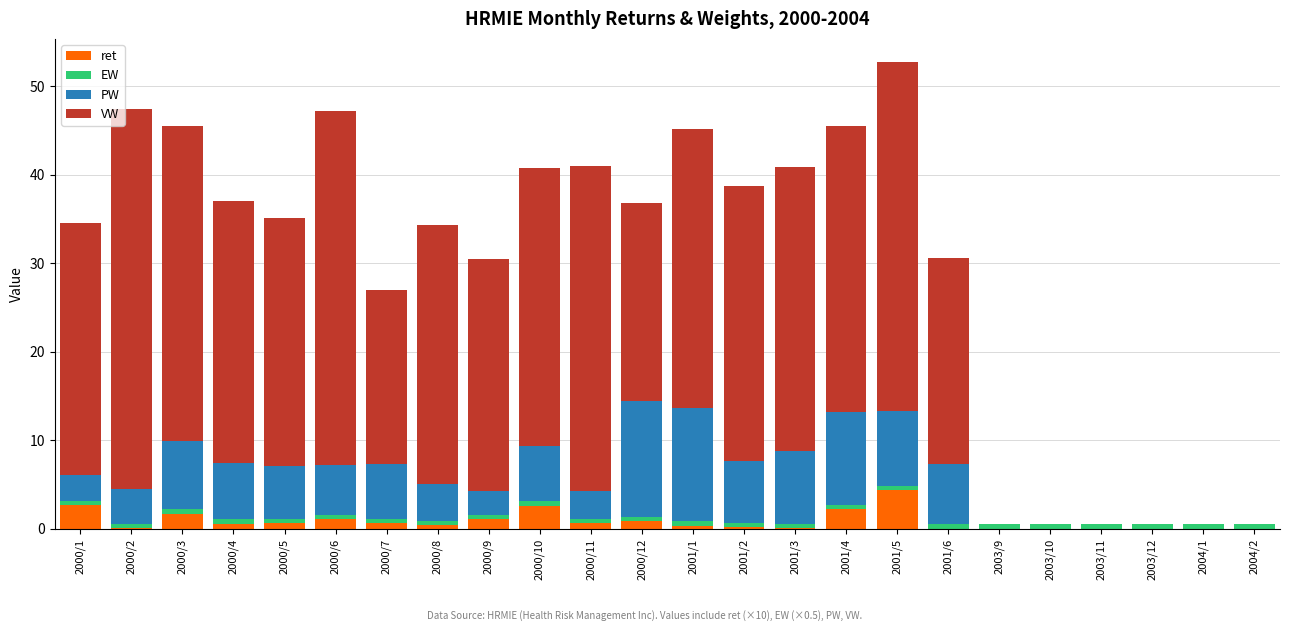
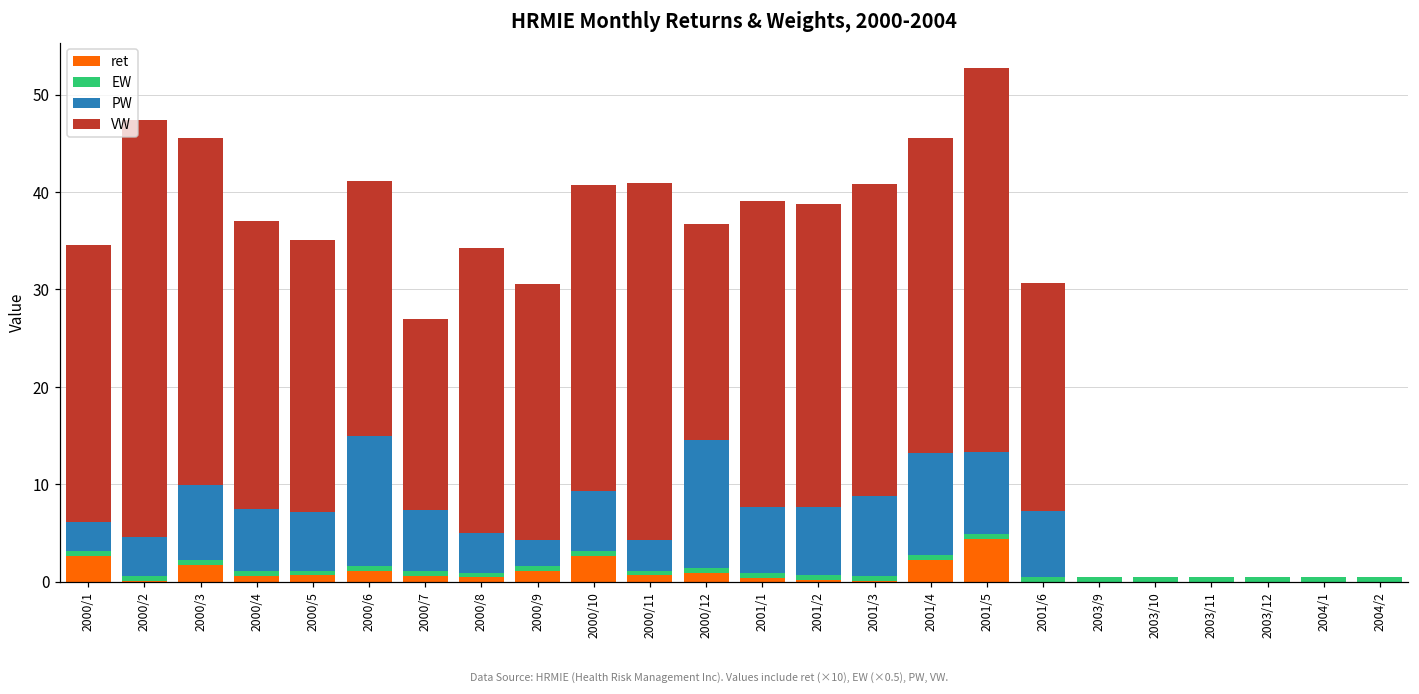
  {
    "ret": {
      "2000/1": 3,
      "2000/3": 2,
      "2000/4": 1,
      "2000/5": 1,
      "2000/6": 1,
      "2000/7": 1,
      "2000/8": 0,
      "2000/9": 1,
      "2000/10": 3,
      "2000/11": 1,
      "2000/12": 1,
      "2001/1": 0,
      "2001/4": 2,
      "2001/5": 4,
      "2001/6": 0,
      "2003/9": 0,
      "2003/10": 0,
      "2003/11": 0,
      "2003/12": 0,
      "2004/1": 0,
      "2004/2": 0
    },
    "EW": {
      "2000/1": 1,
      "2000/2": 1,
      "2000/3": 1,
      "2000/4": 1,
      "2000/5": 1,
      "2000/6": 1,
      "2000/7": 1,
      "2000/8": 1,
      "2000/9": 1,
      "2000/10": 1,
      "2000/11": 1,
      "2000/12": 1,
      "2001/1": 1,
      "2001/2": 1,
      "2001/3": 1,
      "2001/4": 1,
      "2001/5": 1,
      "2001/6": 1,
      "2003/9": 1,
      "2003/10": 1,
      "2003/11": 1,
      "2003/12": 1,
      "2004/1": 1,
      "2004/2": 1
    },
    "PW": {
      "2000/1": 3,
      "2000/2": 4,
      "2000/3": 8,
      "2000/4": 6,
      "2000/5": 6,
-     "2000/6": 6,
+     "2000/6": 13,
      "2000/7": 6,
      "2000/8": 4,
      "2000/9": 3,
      "2000/10": 6,
      "2000/11": 3,
      "2000/12": 13,
-     "2001/1": 13,
+     "2001/1": 7,
      "2001/2": 7,
      "2001/3": 8,
      "2001/4": 11,
      "2001/5": 8,
      "2001/6": 7,
      "2003/11": 0
    },
    "VW": {
      "2000/1": 28,
      "2000/2": 43,
      "2000/3": 36,
      "2000/4": 30,
      "2000/5": 28,
-     "2000/6": 40,
+     "2000/6": 26,
      "2000/7": 20,
      "2000/8": 29,
      "2000/9": 26,
      "2000/10": 31,
      "2000/11": 37,
      "2000/12": 22,
      "2001/1": 31,
      "2001/2": 31,
      "2001/3": 32,
      "2001/4": 32,
      "2001/5": 39,
      "2001/6": 23,
      "2003/9": 0,
      "2003/10": 0,
      "2003/11": 0,
      "2004/1": 0
    }
  }
